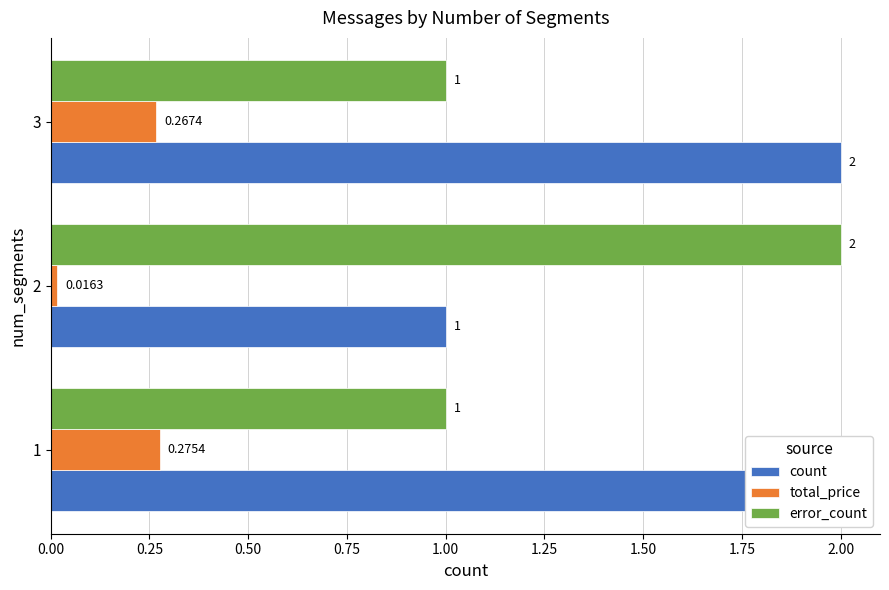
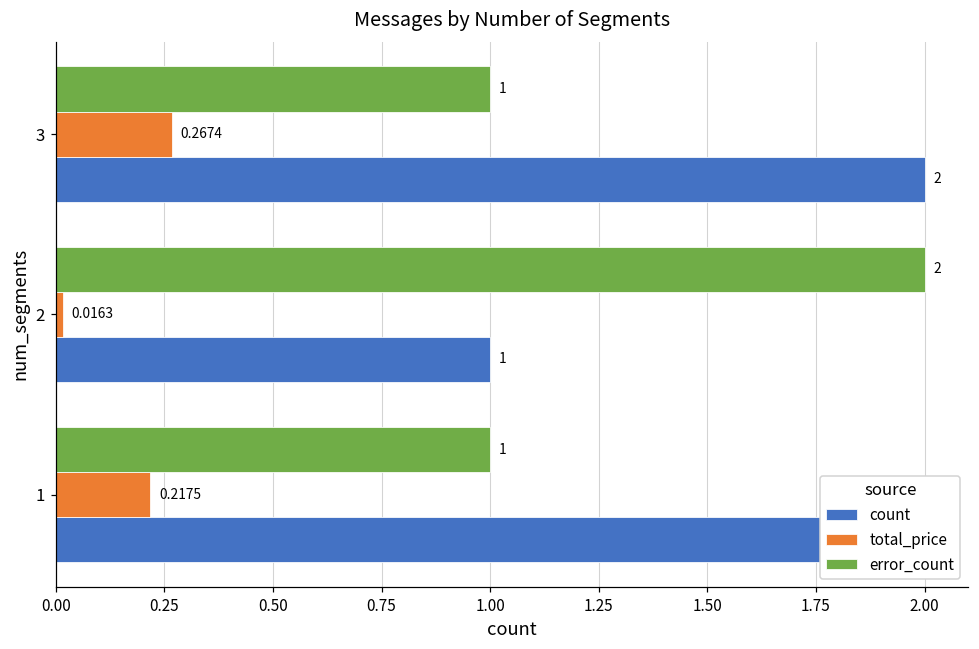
  {
    "count": {
      "3": 2,
      "2": 1
    },
    "total_price": {
      "3": 0.2674,
      "2": 0.0163,
-     "1": 0.2754
+     "1": 0.2175
    },
    "error_count": {
      "3": 1,
      "2": 2,
      "1": 1
    }
  }
